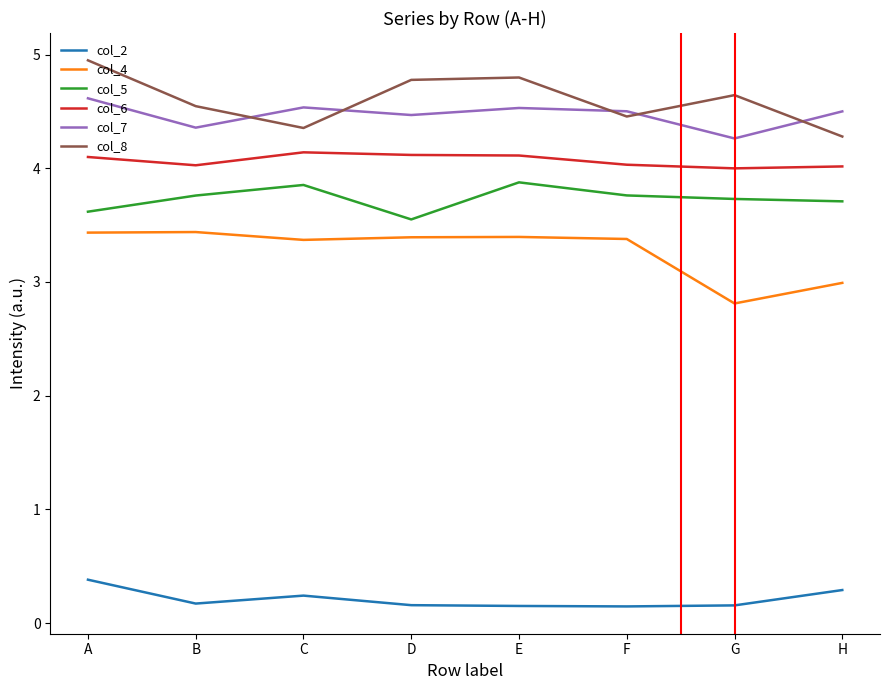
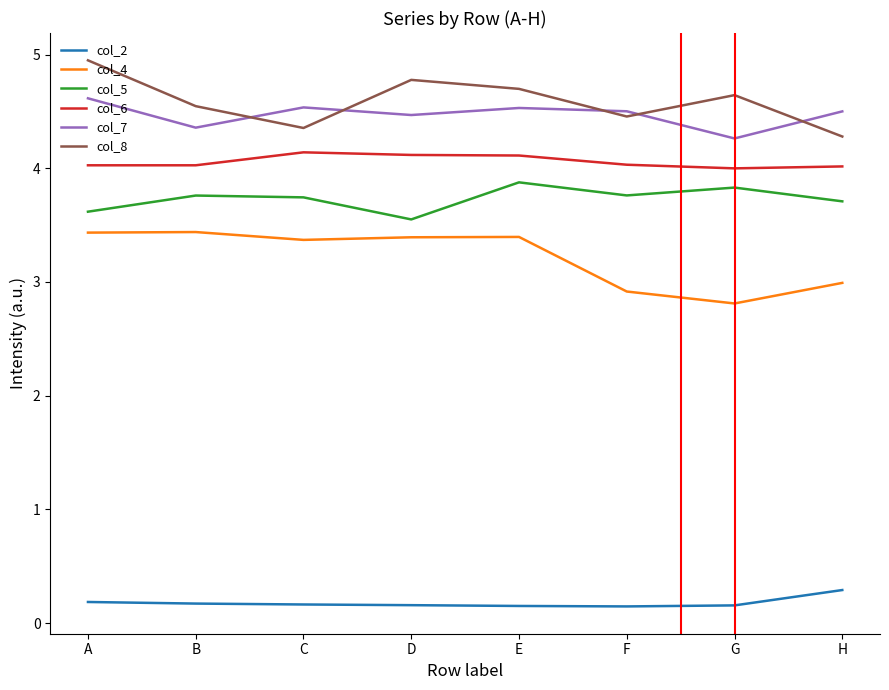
  {
    "col_2": {
-     "A": 0.38,
+     "A": 0.19,
      "B": 0.17,
-     "C": 0.24,
+     "C": 0.16,
      "D": 0.16,
      "E": 0.15,
      "F": 0.15,
      "G": 0.16,
      "H": 0.29
    },
    "col_4": {
      "A": 3.43,
      "B": 3.44,
      "C": 3.37,
      "D": 3.39,
      "E": 3.40,
-     "F": 3.38,
+     "F": 2.92,
      "G": 2.81,
      "H": 2.99
    },
    "col_5": {
      "A": 3.62,
      "B": 3.76,
-     "C": 3.85,
+     "C": 3.74,
      "D": 3.55,
      "E": 3.88,
      "F": 3.76,
-     "G": 3.73,
+     "G": 3.83,
      "H": 3.71
    },
    "col_6": {
-     "A": 4.10,
+     "A": 4.03,
      "B": 4.03,
      "C": 4.14,
      "D": 4.12,
      "E": 4.11,
      "F": 4.03,
      "G": 4.00,
      "H": 4.02
    },
    "col_7": {
      "A": 4.62,
      "B": 4.36,
      "C": 4.54,
      "D": 4.47,
      "E": 4.53,
      "F": 4.50,
      "G": 4.26,
      "H": 4.50
    },
    "col_8": {
      "A": 4.95,
      "B": 4.55,
      "C": 4.35,
      "D": 4.78,
-     "E": 4.80,
+     "E": 4.70,
      "F": 4.46,
      "G": 4.64,
      "H": 4.28
    }
  }
